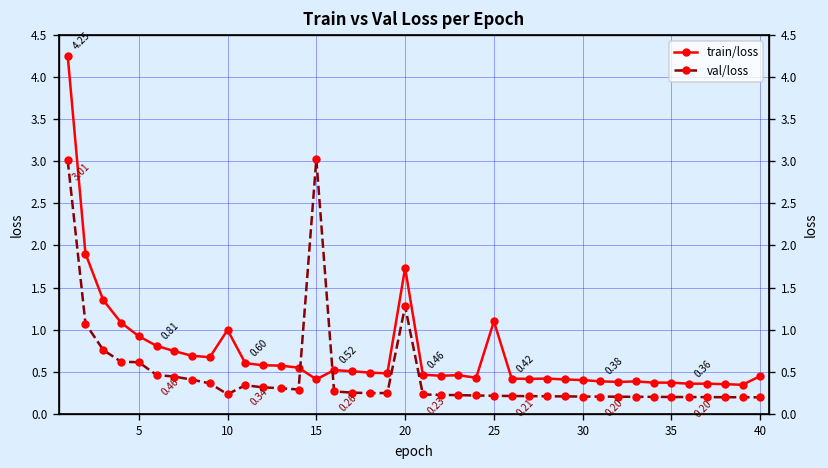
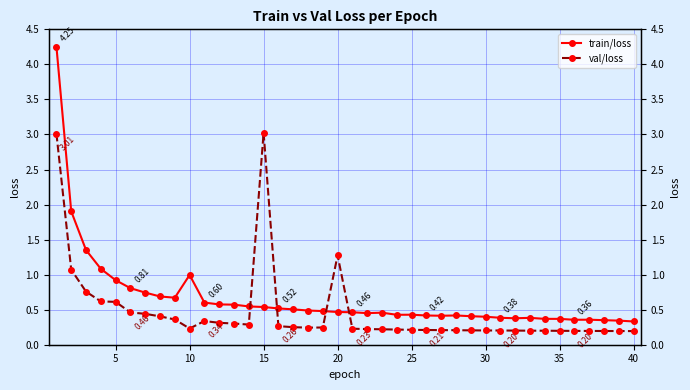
  {
    "train/loss": {
      "5": 0.9,
      "10": 1.0,
-     "15": 0.4,
-     "20": 1.7,
-     "25": 1.1,
+     "15": 0.5,
+     "20": 0.5,
+     "25": 0.4,
      "30": 0.4,
      "35": 0.4,
-     "40": 0.4
+     "40": 0.3
    },
    "val/loss": {
      "5": 0.6,
      "10": 0.2,
      "15": 3.0,
      "20": 1.3,
      "40": 0.2
    }
  }
